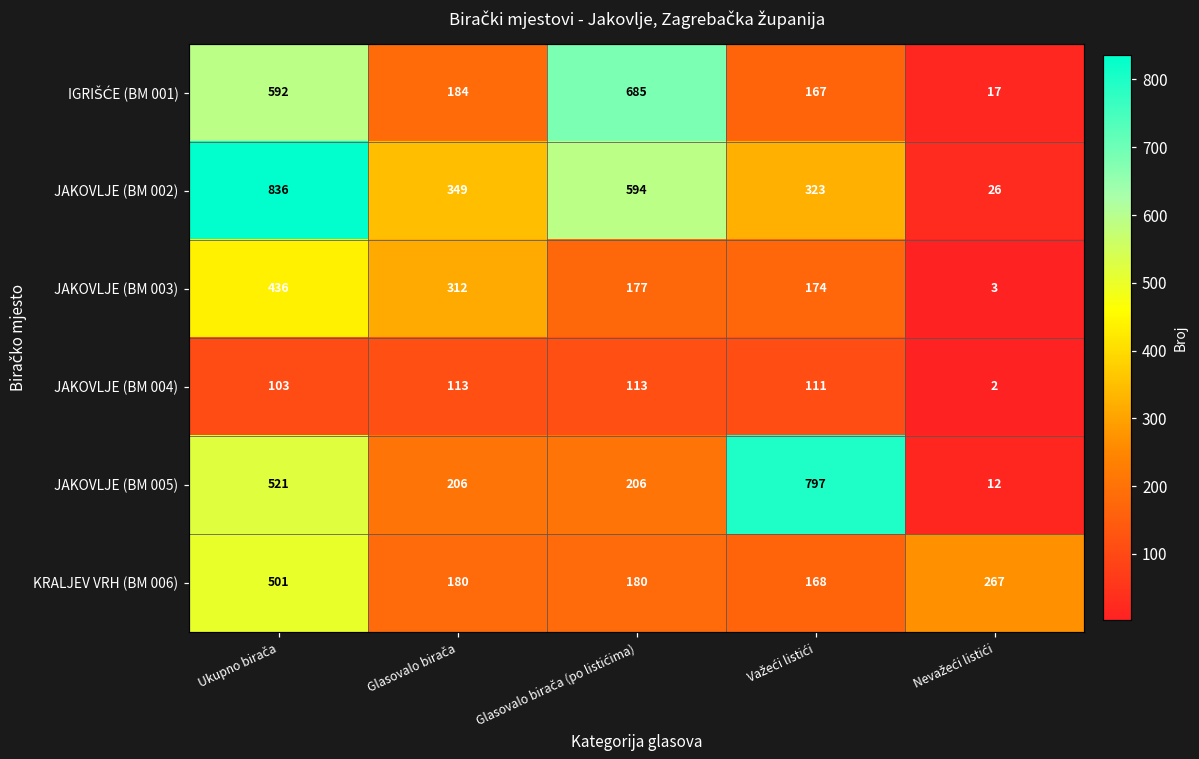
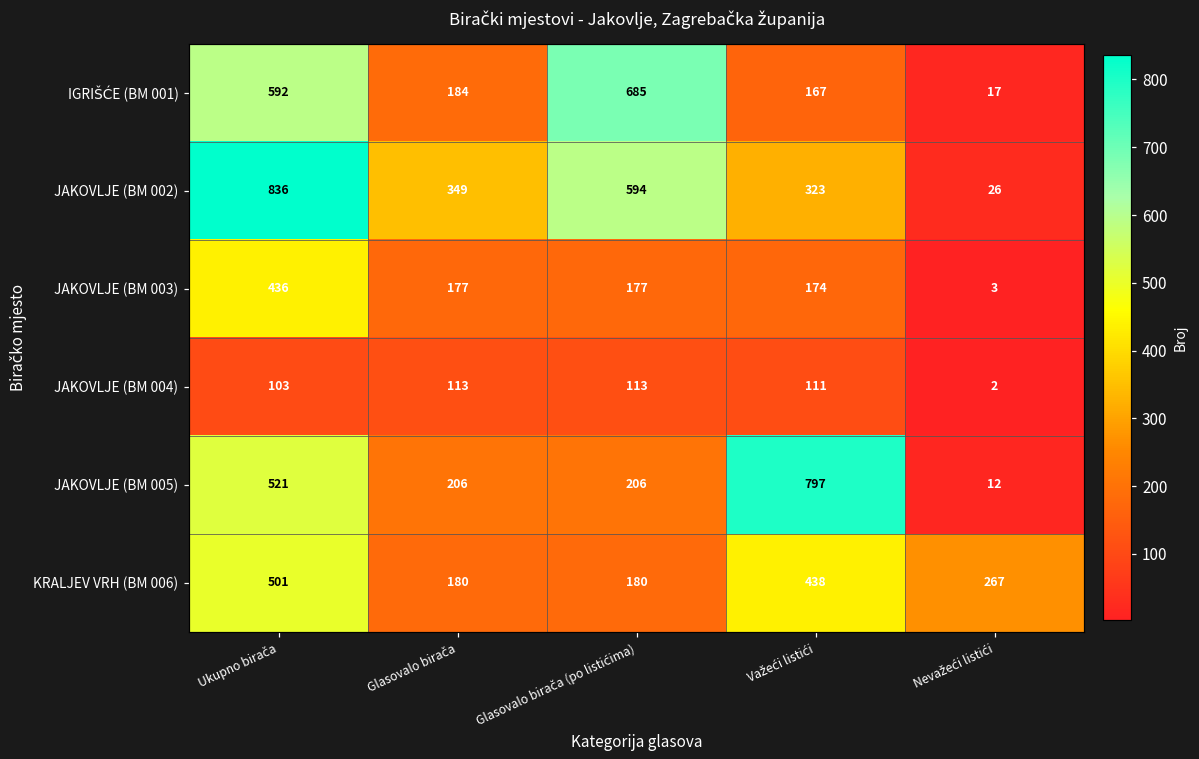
  {
    "IGRIŠĆE (BM 001)": {
      "Ukupno birača": 592,
      "Glasovalo birača": 184,
      "Glasovalo birača (po listićima)": 685,
      "Važeći listići": 167,
      "Nevažeći listići": 17
    },
    "JAKOVLJE (BM 002)": {
      "Ukupno birača": 836,
      "Glasovalo birača": 349,
      "Glasovalo birača (po listićima)": 594,
      "Važeći listići": 323,
      "Nevažeći listići": 26
    },
    "JAKOVLJE (BM 003)": {
      "Ukupno birača": 436,
-     "Glasovalo birača": 312,
+     "Glasovalo birača": 177,
      "Glasovalo birača (po listićima)": 177,
      "Važeći listići": 174,
      "Nevažeći listići": 3
    },
    "JAKOVLJE (BM 004)": {
      "Ukupno birača": 103,
      "Glasovalo birača": 113,
      "Glasovalo birača (po listićima)": 113,
      "Važeći listići": 111,
      "Nevažeći listići": 2
    },
    "JAKOVLJE (BM 005)": {
      "Ukupno birača": 521,
      "Glasovalo birača": 206,
      "Glasovalo birača (po listićima)": 206,
      "Važeći listići": 797,
      "Nevažeći listići": 12
    },
    "KRALJEV VRH (BM 006)": {
      "Ukupno birača": 501,
      "Glasovalo birača": 180,
      "Glasovalo birača (po listićima)": 180,
-     "Važeći listići": 168,
+     "Važeći listići": 438,
      "Nevažeći listići": 267
    }
  }
